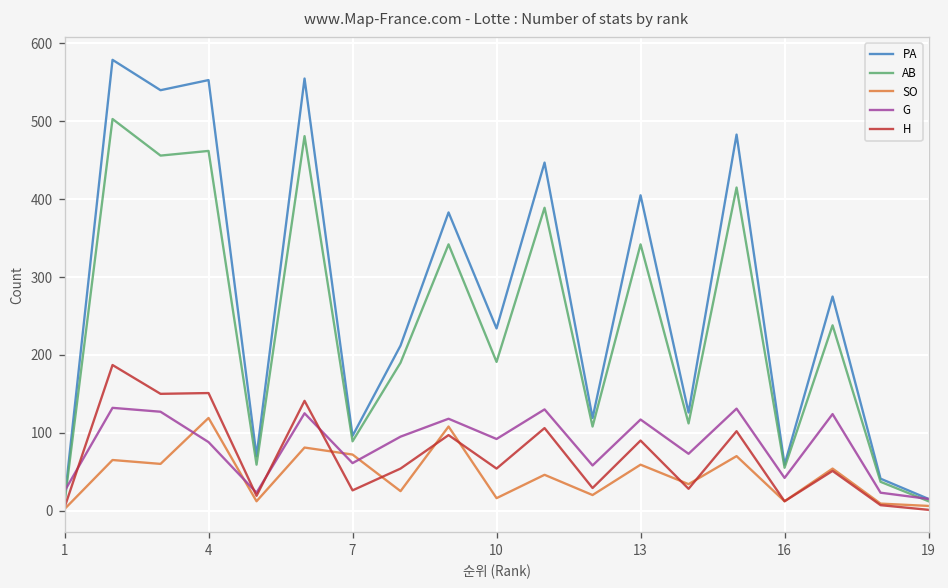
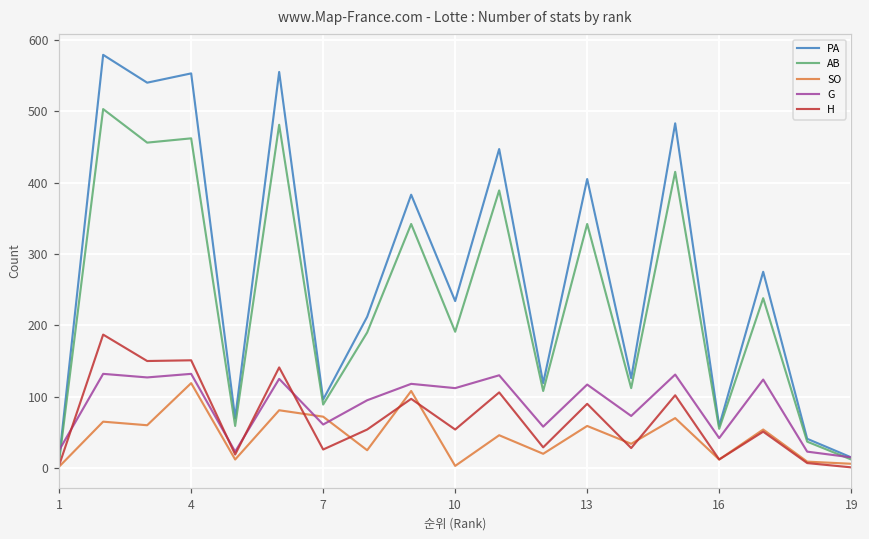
  {
    "PA": {
      "4": 550,
      "7": 100,
      "10": 230,
      "13": 410,
      "16": 60
    },
    "AB": {
      "4": 460,
      "7": 90,
      "10": 190,
      "13": 340,
      "16": 60
    },
    "SO": {
      "4": 120,
      "7": 70,
-     "10": 20,
+     "10": 0,
      "13": 60,
      "19": 10
    },
    "G": {
      "1": 30,
-     "4": 90,
+     "4": 130,
      "7": 60,
-     "10": 90,
+     "10": 110,
      "13": 120,
      "16": 40
    },
    "H": {
      "4": 150,
      "7": 30,
      "10": 50,
      "13": 90,
      "19": 0
    }
  }
